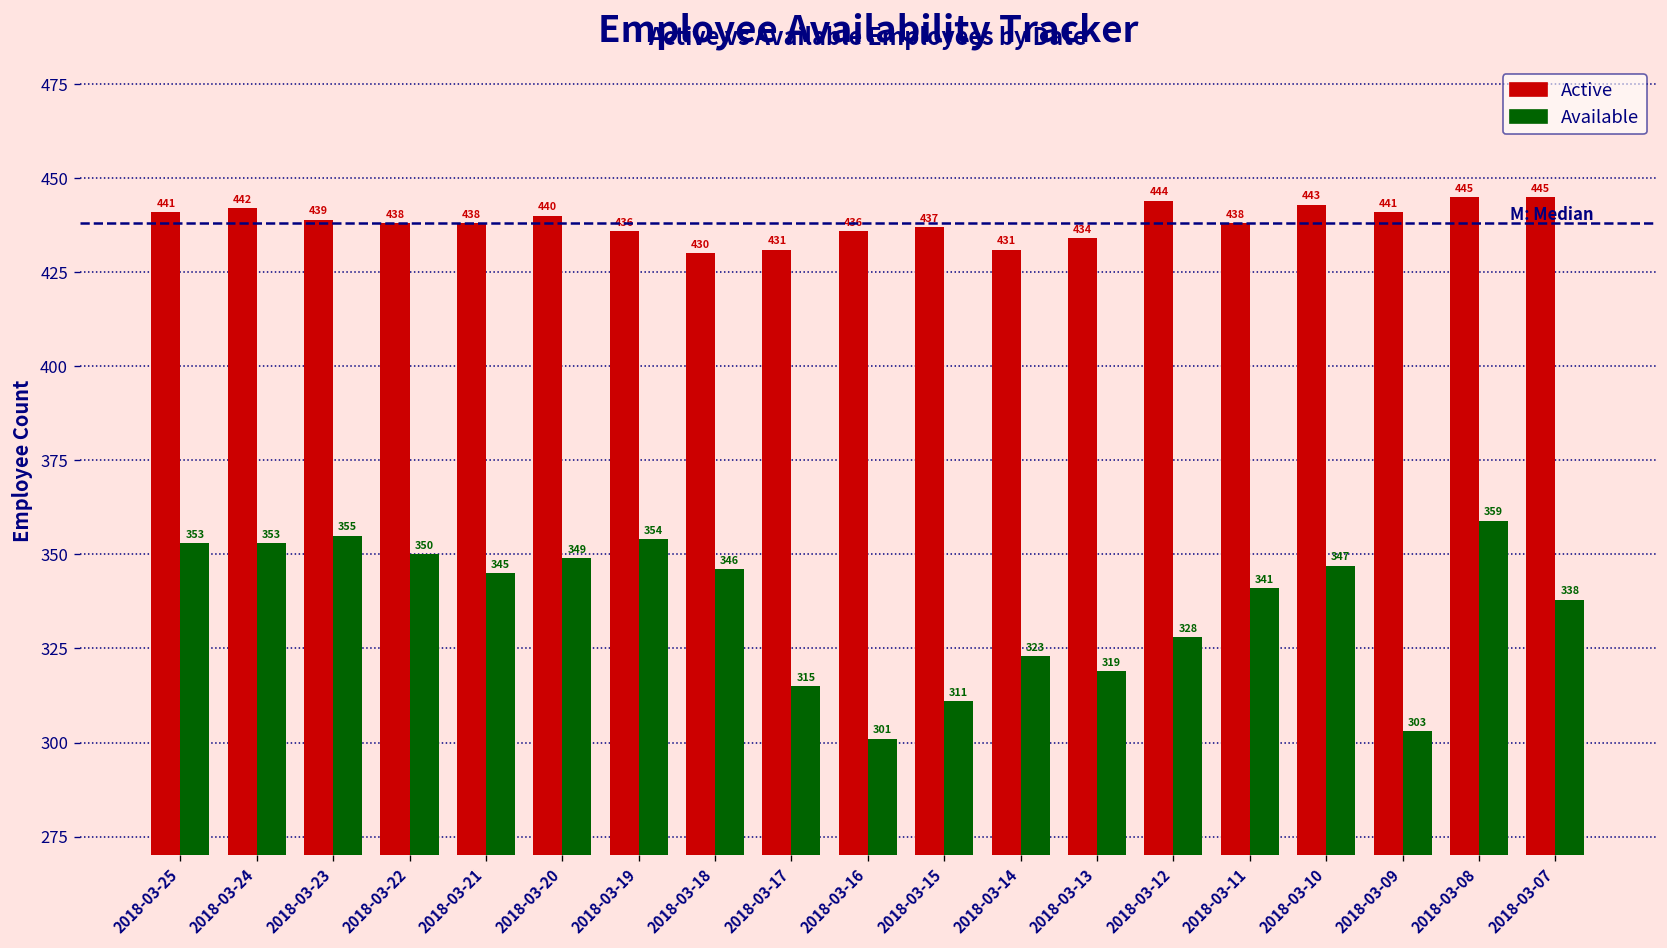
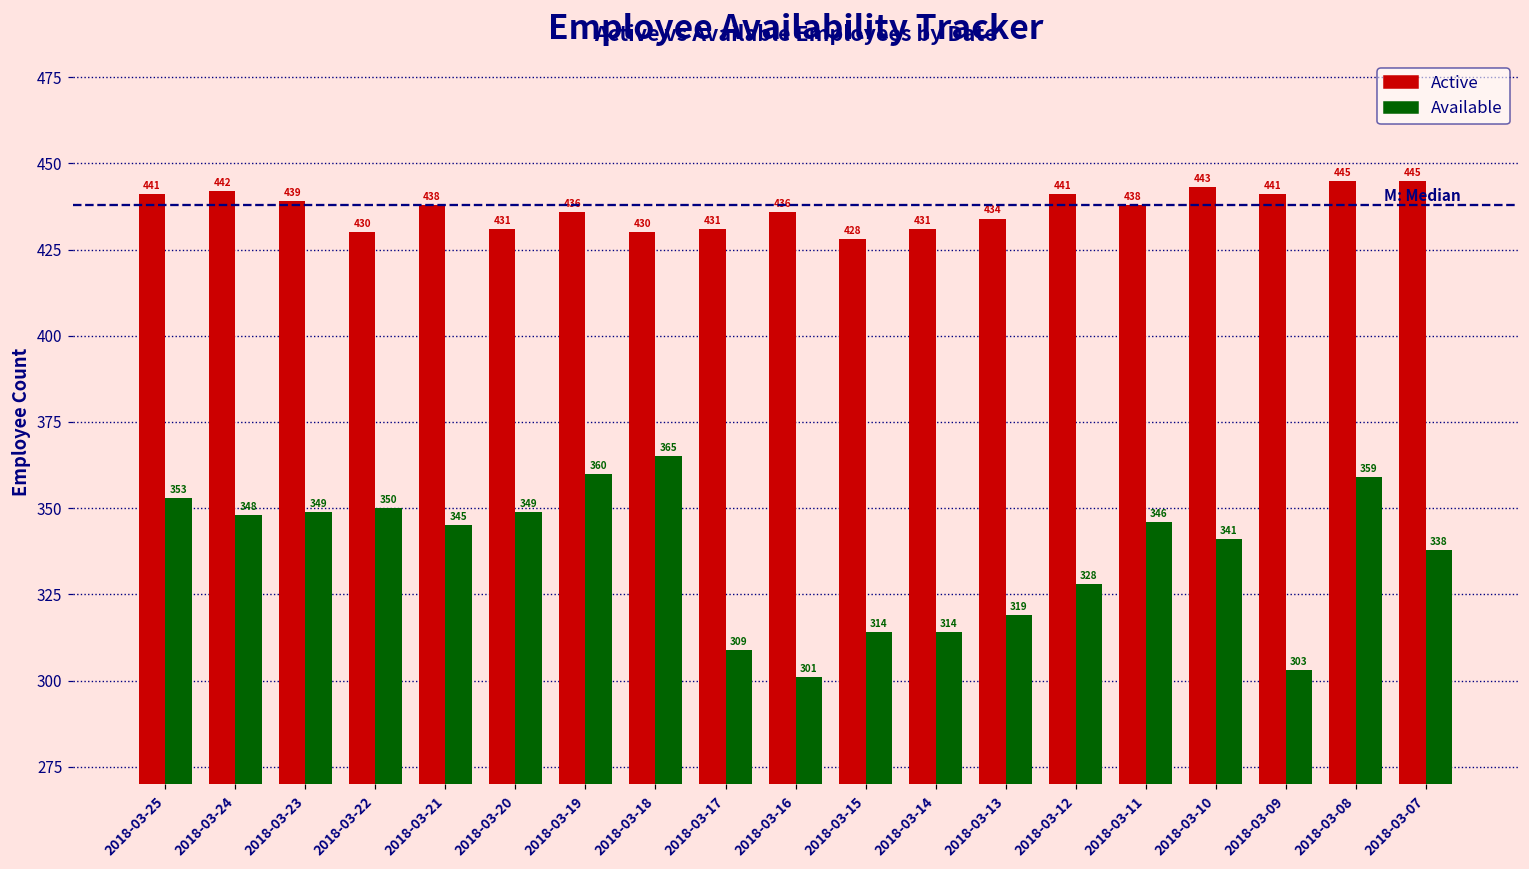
  {
    "Active": {
      "2018-03-25": 441,
      "2018-03-24": 442,
      "2018-03-23": 439,
-     "2018-03-22": 438,
+     "2018-03-22": 430,
      "2018-03-21": 438,
-     "2018-03-20": 440,
+     "2018-03-20": 431,
      "2018-03-19": 436,
      "2018-03-18": 430,
      "2018-03-17": 431,
      "2018-03-16": 436,
-     "2018-03-15": 437,
+     "2018-03-15": 428,
      "2018-03-14": 431,
      "2018-03-13": 434,
-     "2018-03-12": 444,
+     "2018-03-12": 441,
      "2018-03-11": 438,
      "2018-03-10": 443,
      "2018-03-09": 441,
      "2018-03-08": 445,
      "2018-03-07": 445
    },
    "Available": {
      "2018-03-25": 353,
-     "2018-03-24": 353,
-     "2018-03-23": 355,
+     "2018-03-24": 348,
+     "2018-03-23": 349,
      "2018-03-22": 350,
      "2018-03-21": 345,
      "2018-03-20": 349,
-     "2018-03-19": 354,
-     "2018-03-18": 346,
-     "2018-03-17": 315,
+     "2018-03-19": 360,
+     "2018-03-18": 365,
+     "2018-03-17": 309,
      "2018-03-16": 301,
-     "2018-03-15": 311,
-     "2018-03-14": 323,
+     "2018-03-15": 314,
+     "2018-03-14": 314,
      "2018-03-13": 319,
      "2018-03-12": 328,
-     "2018-03-11": 341,
-     "2018-03-10": 347,
+     "2018-03-11": 346,
+     "2018-03-10": 341,
      "2018-03-09": 303,
      "2018-03-08": 359,
      "2018-03-07": 338
    }
  }
